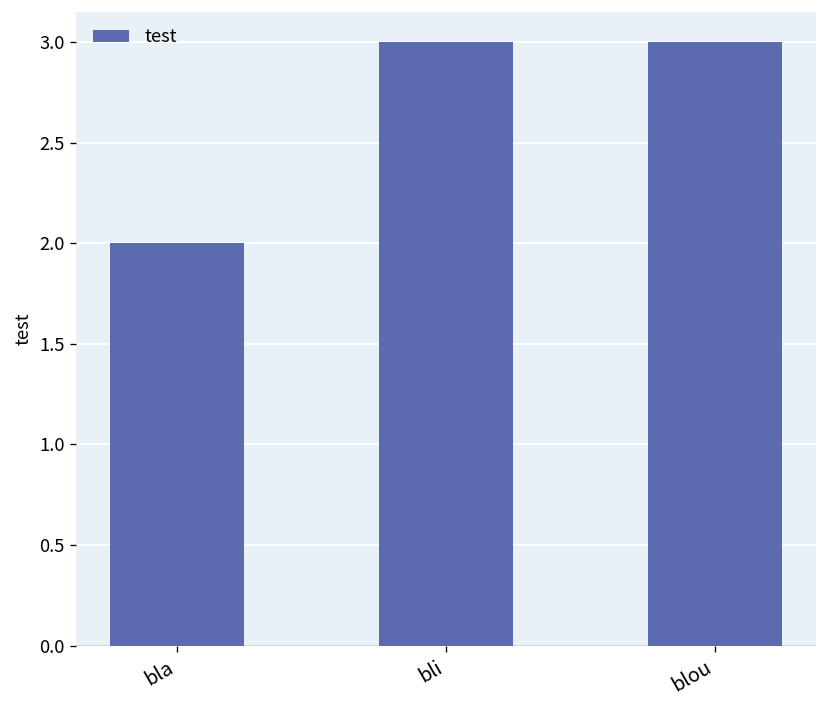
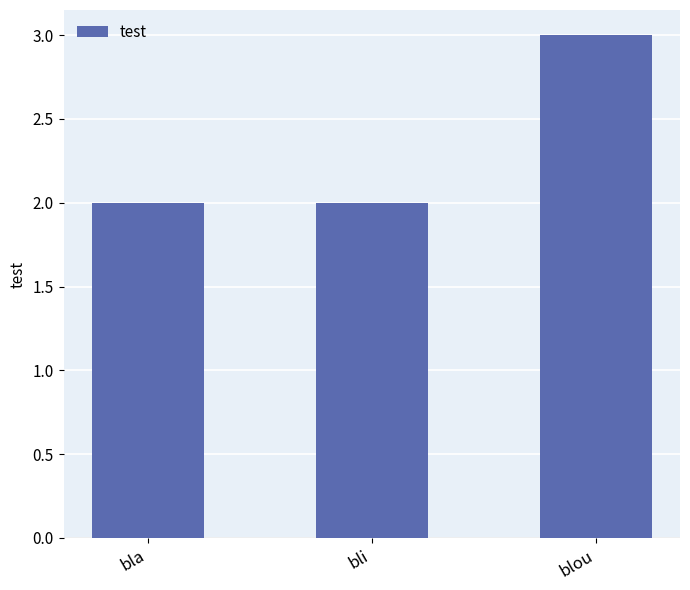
  {
    "bla": 2,
-   "bli": 3,
+   "bli": 2,
    "blou": 3
  }
